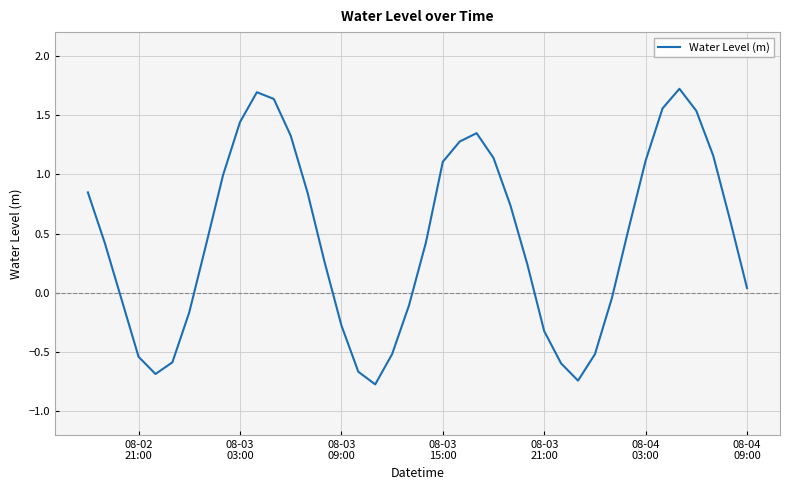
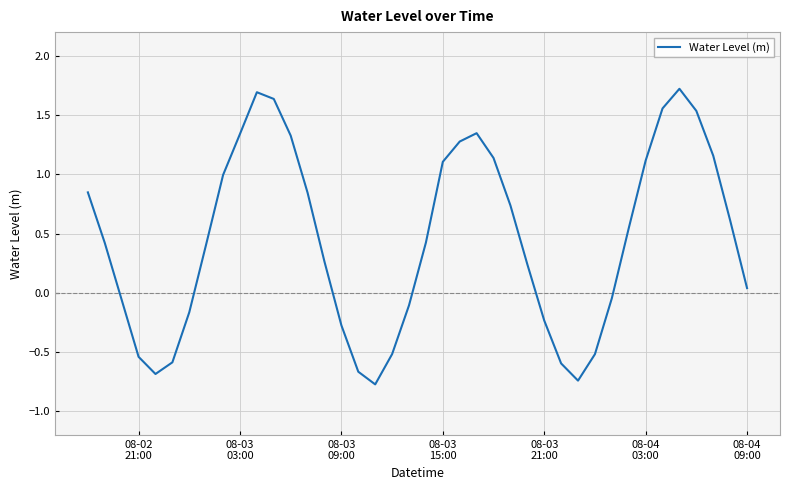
  {
    "08-02 21:00": -0.54,
-   "08-03 03:00": 1.44,
+   "08-03 03:00": 1.34,
    "08-03 09:00": -0.27,
    "08-03 15:00": 1.11,
-   "08-03 21:00": -0.32,
+   "08-03 21:00": -0.23,
    "08-04 03:00": 1.12,
    "08-04 09:00": 0.04
  }
